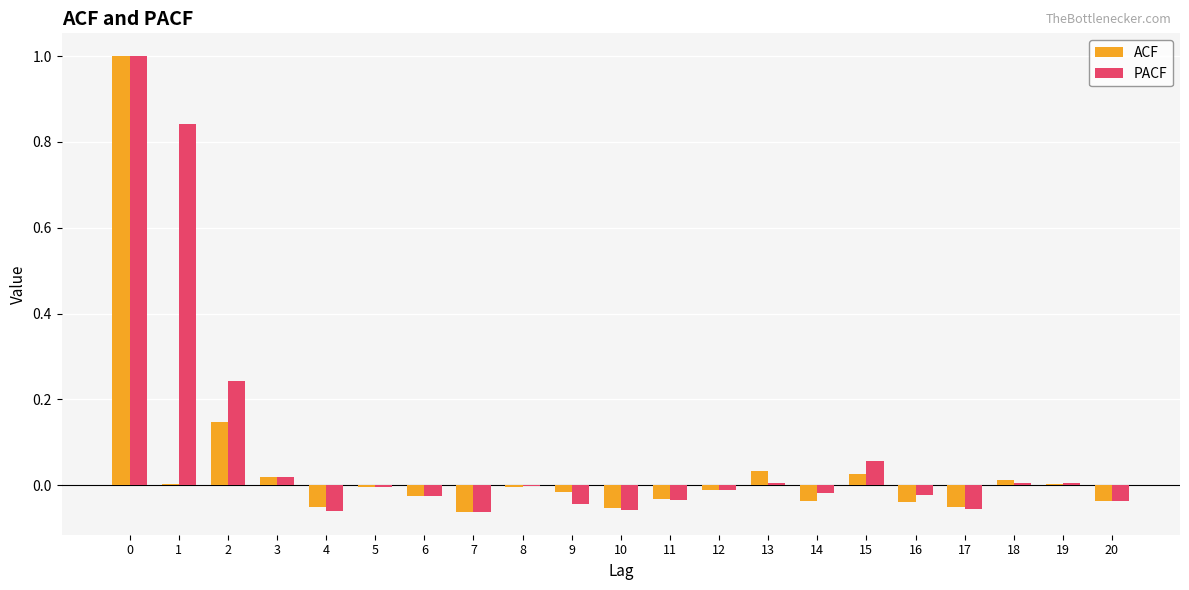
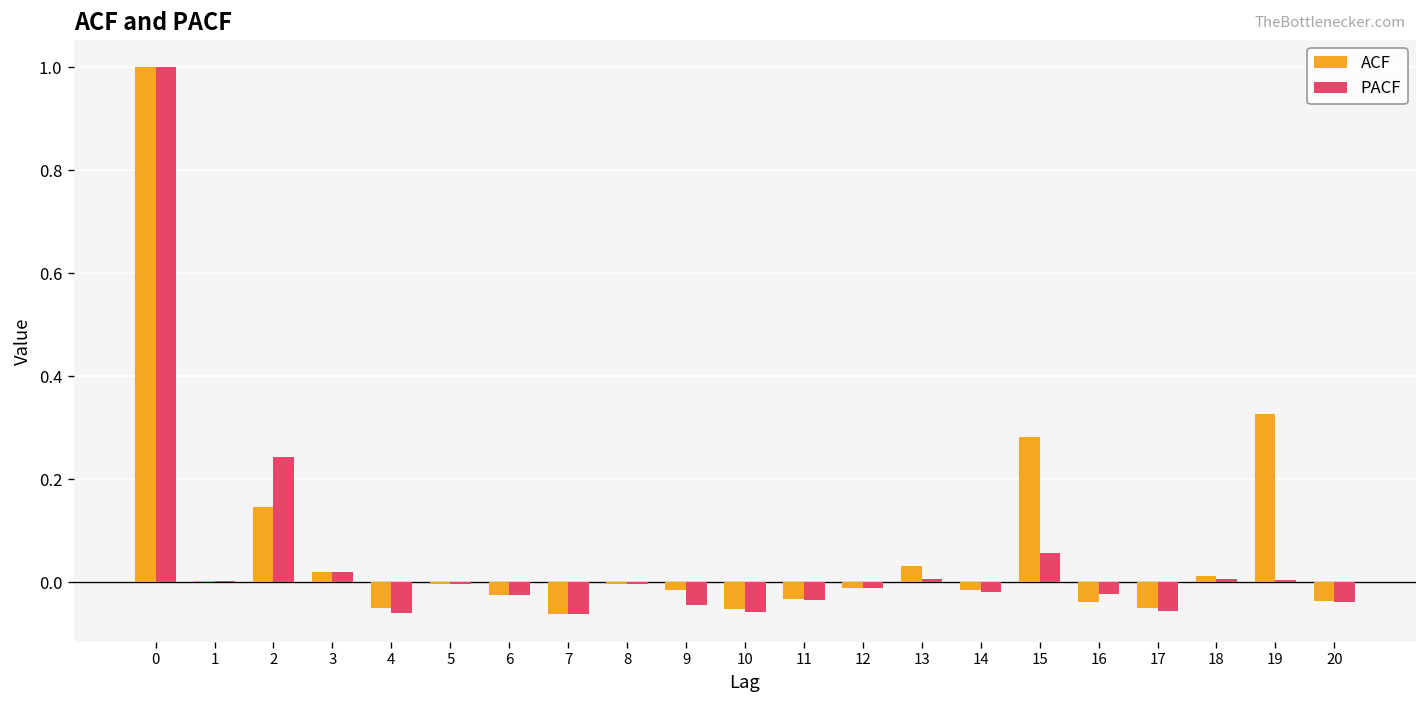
  {
    "ACF": {
      "0": 1.00,
      "2": 0.15,
      "3": 0.02,
      "4": -0.05,
      "6": -0.02,
      "7": -0.06,
      "9": -0.02,
      "10": -0.05,
      "11": -0.03,
      "12": -0.01,
      "13": 0.03,
-     "14": -0.04,
-     "15": 0.03,
+     "14": -0.02,
+     "15": 0.28,
      "16": -0.04,
      "17": -0.05,
      "18": 0.01,
-     "19": 0.00,
+     "19": 0.33,
      "20": -0.04
    },
    "PACF": {
      "0": 1.00,
-     "1": 0.84,
+     "1": 0.00,
      "2": 0.24,
      "3": 0.02,
      "4": -0.06,
      "6": -0.02,
      "7": -0.06,
      "9": -0.04,
      "10": -0.06,
      "11": -0.03,
      "12": -0.01,
      "14": -0.02,
      "15": 0.06,
      "16": -0.02,
      "17": -0.05,
      "20": -0.04
    }
  }
